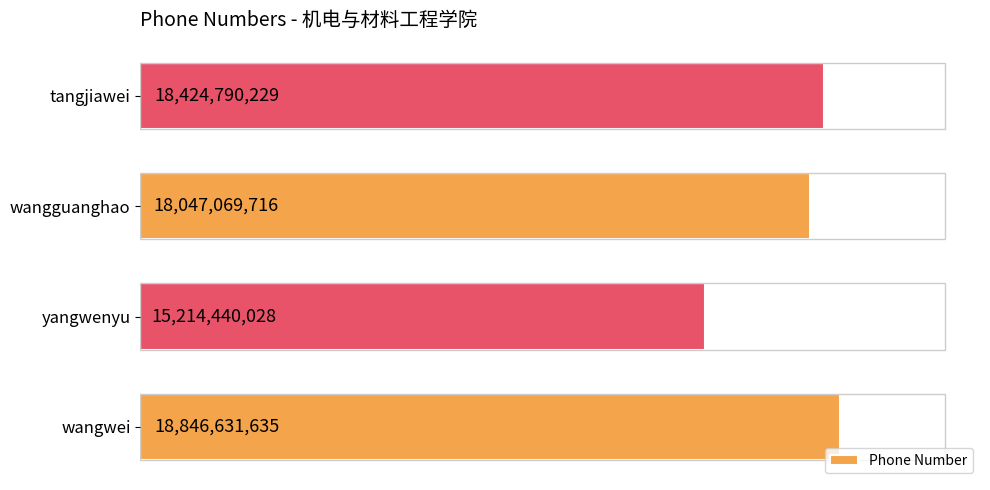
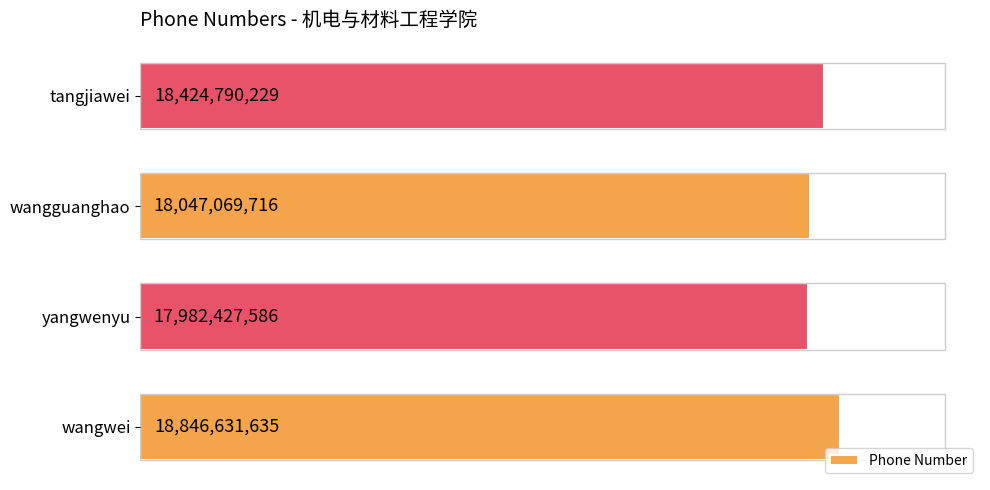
  {
    "tangjiawei": "18,424,790,229",
    "wangguanghao": "18,047,069,716",
-   "yangwenyu": "15,214,440,028",
+   "yangwenyu": "17,982,427,586",
    "wangwei": "18,846,631,635"
  }
